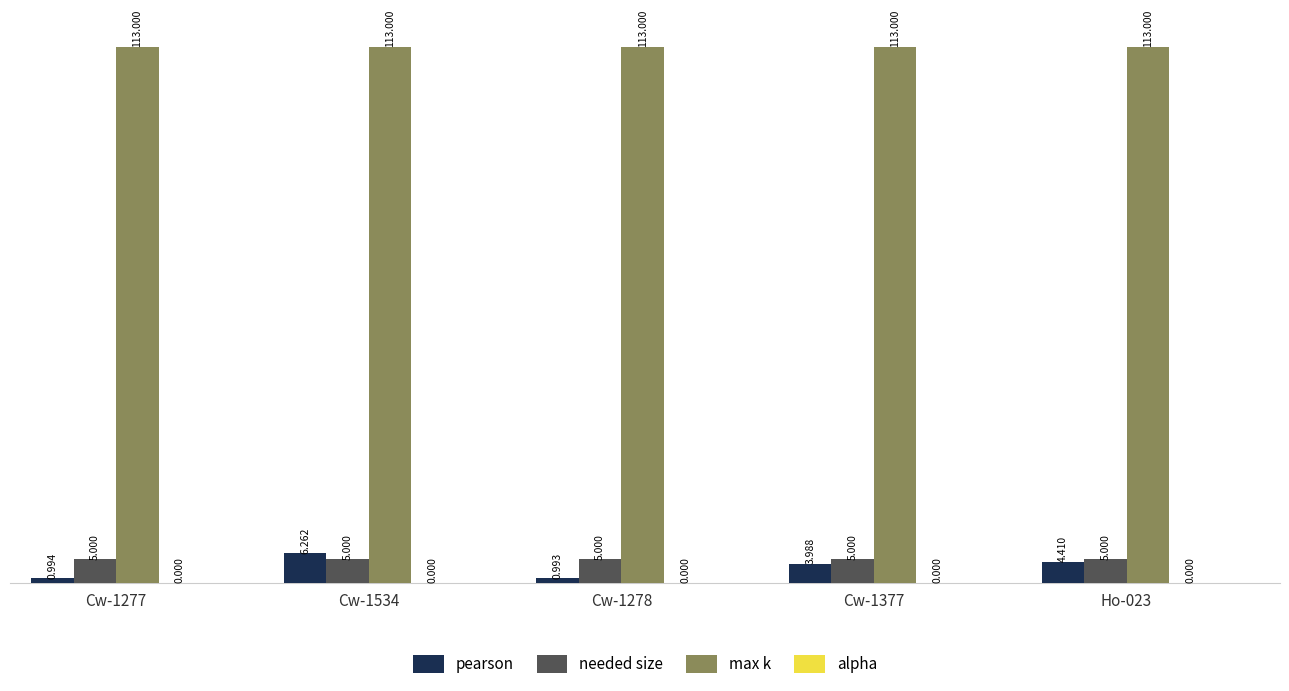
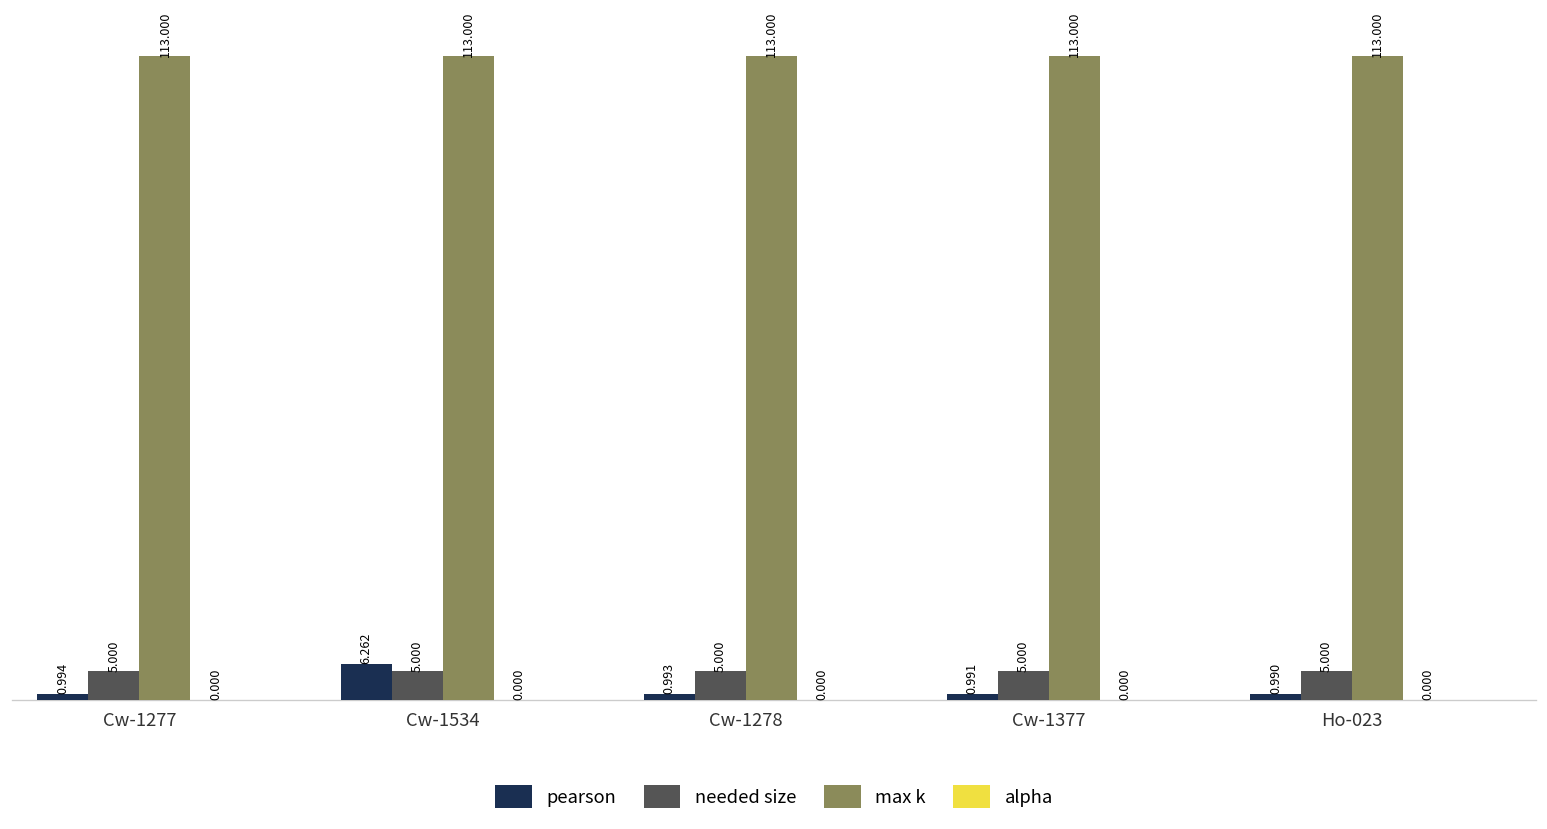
  {
    "pearson": {
      "Cw-1277": 0.994,
      "Cw-1534": 6.262,
      "Cw-1278": 0.993,
-     "Cw-1377": 3.988,
-     "Ho-023": 4.410
+     "Cw-1377": 0.991,
+     "Ho-023": 0.990
    },
    "needed size": {
      "Cw-1277": 5.000,
      "Cw-1534": 5.000,
      "Cw-1278": 5.000,
      "Cw-1377": 5.000,
      "Ho-023": 5.000
    },
    "max k": {
      "Cw-1277": 113.000,
      "Cw-1534": 113.000,
      "Cw-1278": 113.000,
      "Cw-1377": 113.000,
      "Ho-023": 113.000
    },
    "alpha": {
      "Cw-1277": 0.000,
      "Cw-1534": 0.000,
      "Cw-1278": 0.000,
      "Cw-1377": 0.000,
      "Ho-023": 0.000
    }
  }
